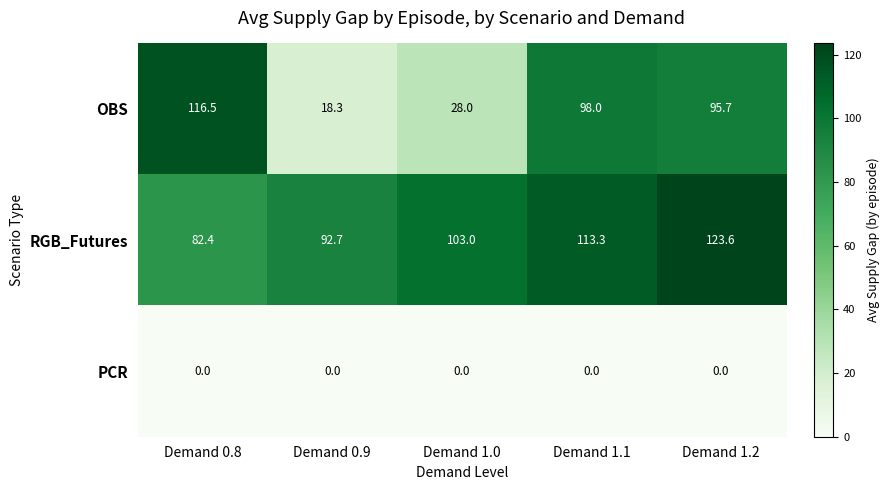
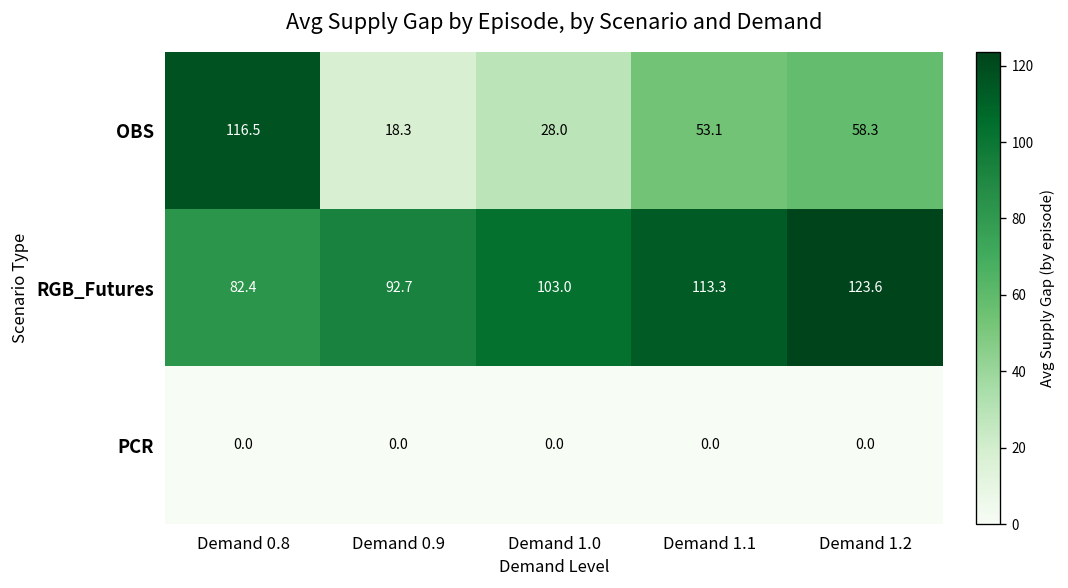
  {
    "OBS": {
      "Demand 0.8": 116.5,
      "Demand 0.9": 18.3,
      "Demand 1.0": 28.0,
-     "Demand 1.1": 98.0,
-     "Demand 1.2": 95.7
+     "Demand 1.1": 53.1,
+     "Demand 1.2": 58.3
    },
    "RGB_Futures": {
      "Demand 0.8": 82.4,
      "Demand 0.9": 92.7,
      "Demand 1.0": 103.0,
      "Demand 1.1": 113.3,
      "Demand 1.2": 123.6
    },
    "PCR": {
      "Demand 0.8": 0.0,
      "Demand 0.9": 0.0,
      "Demand 1.0": 0.0,
      "Demand 1.1": 0.0,
      "Demand 1.2": 0.0
    }
  }
